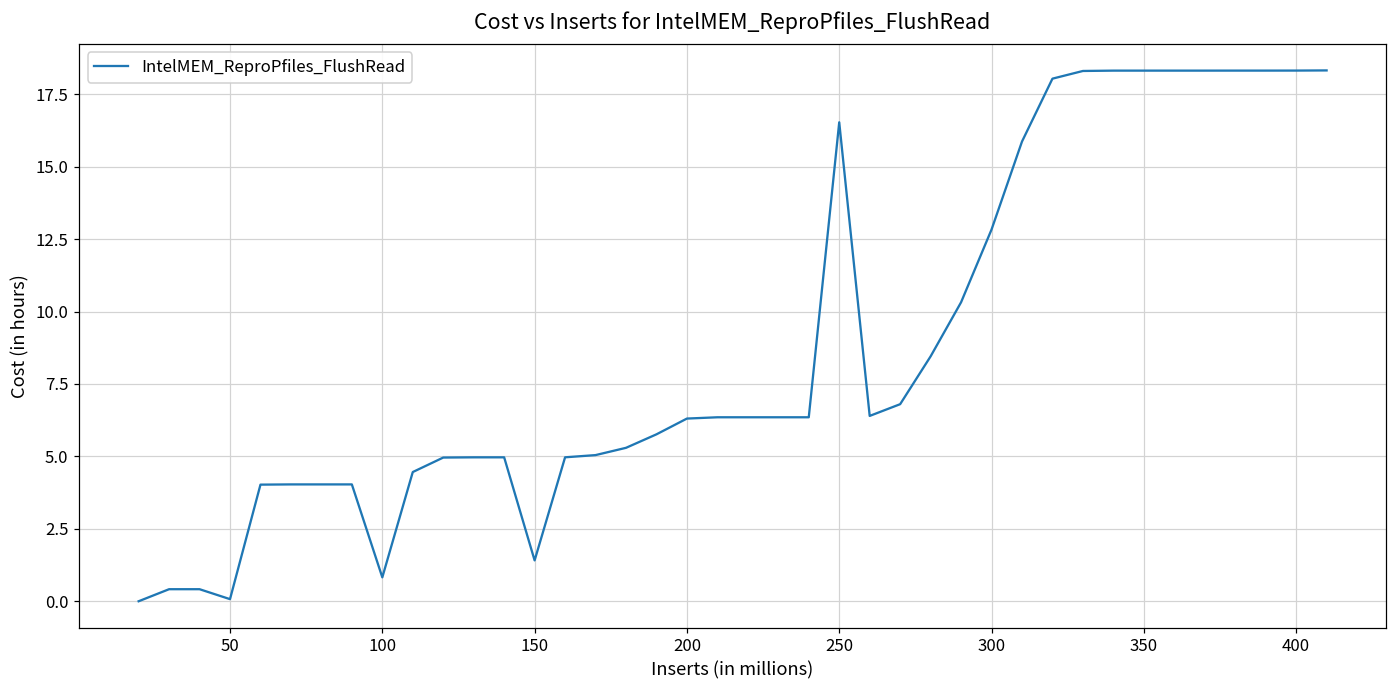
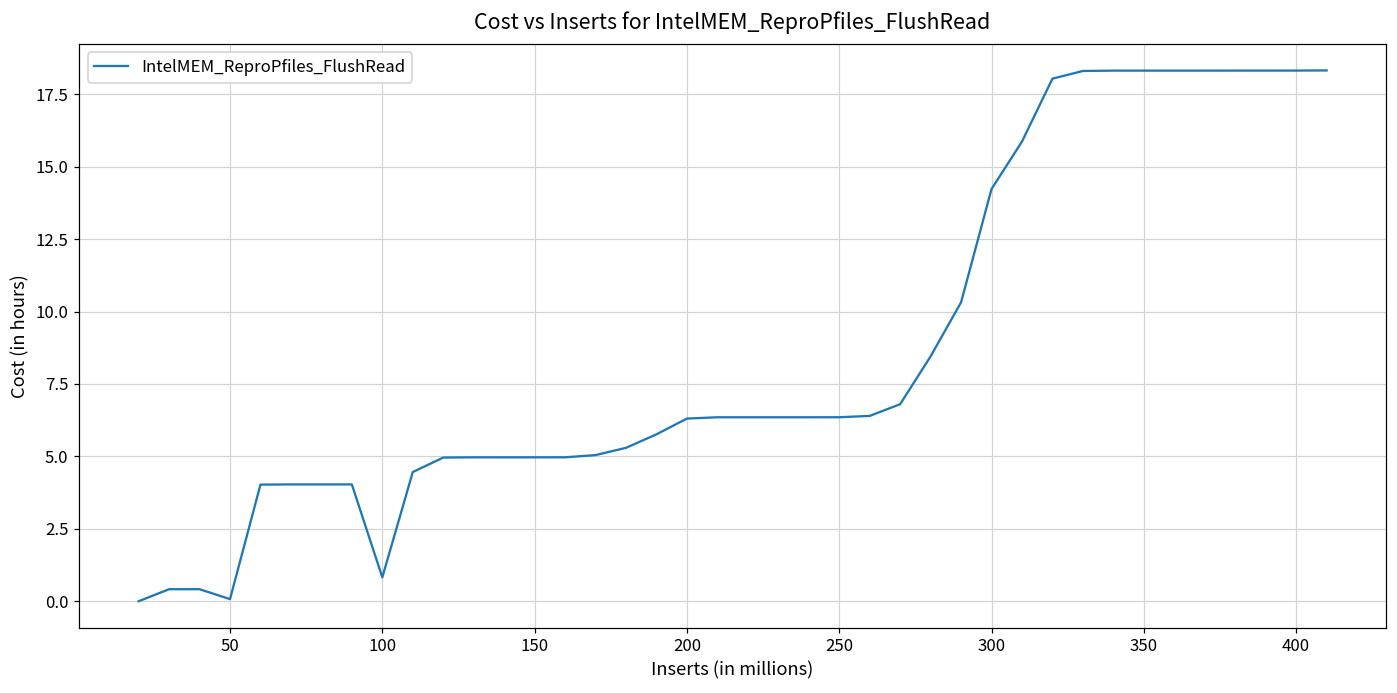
  {
    "50": 0.1,
    "100": 0.8,
-   "150": 1.4,
+   "150": 5.0,
    "200": 6.3,
-   "250": 16.5,
-   "300": 12.8,
+   "250": 6.4,
+   "300": 14.2,
    "350": 18.3,
    "400": 18.3
  }
